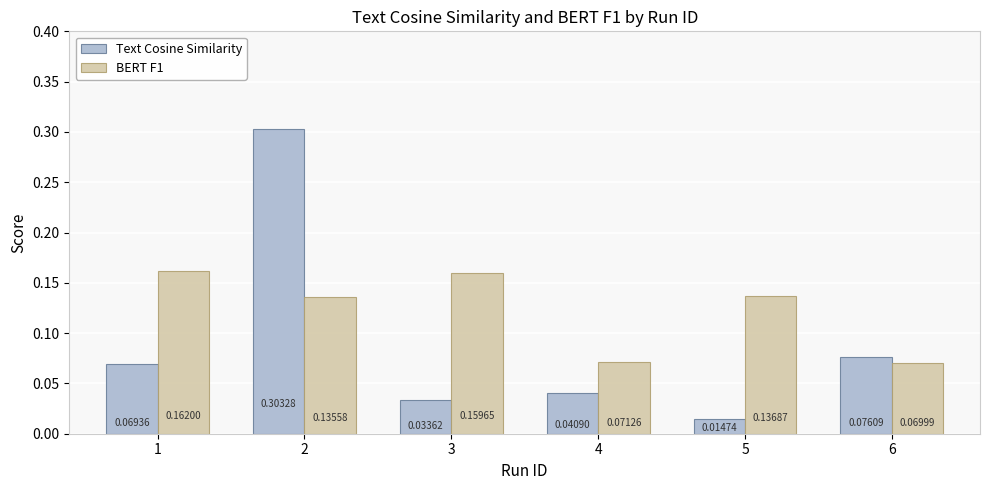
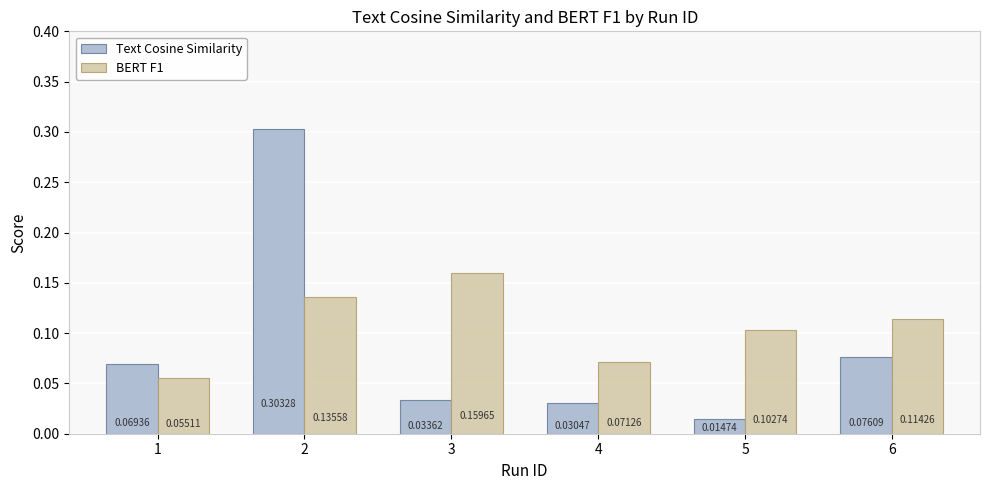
  {
    "Text Cosine Similarity": {
      "1": 0.06936,
      "2": 0.30328,
      "3": 0.03362,
-     "4": 0.04090,
+     "4": 0.03047,
      "5": 0.01474,
      "6": 0.07609
    },
    "BERT F1": {
-     "1": 0.16200,
+     "1": 0.05511,
      "2": 0.13558,
      "3": 0.15965,
      "4": 0.07126,
-     "5": 0.13687,
-     "6": 0.06999
+     "5": 0.10274,
+     "6": 0.11426
    }
  }
